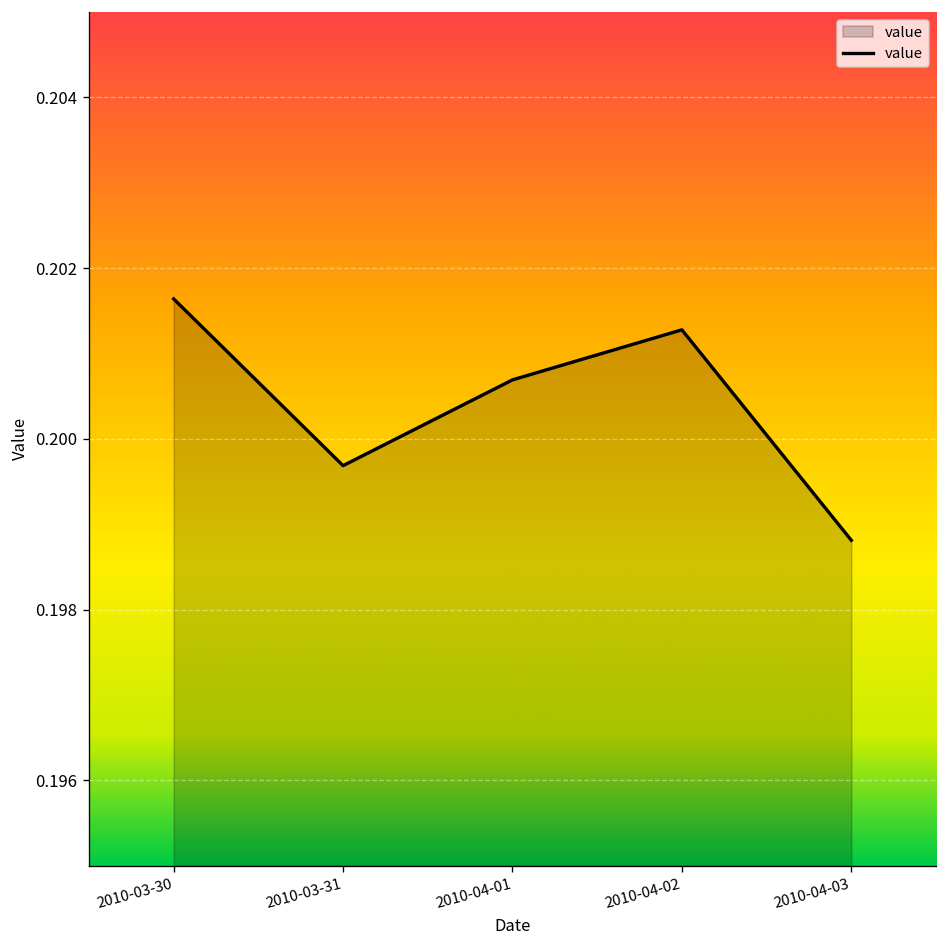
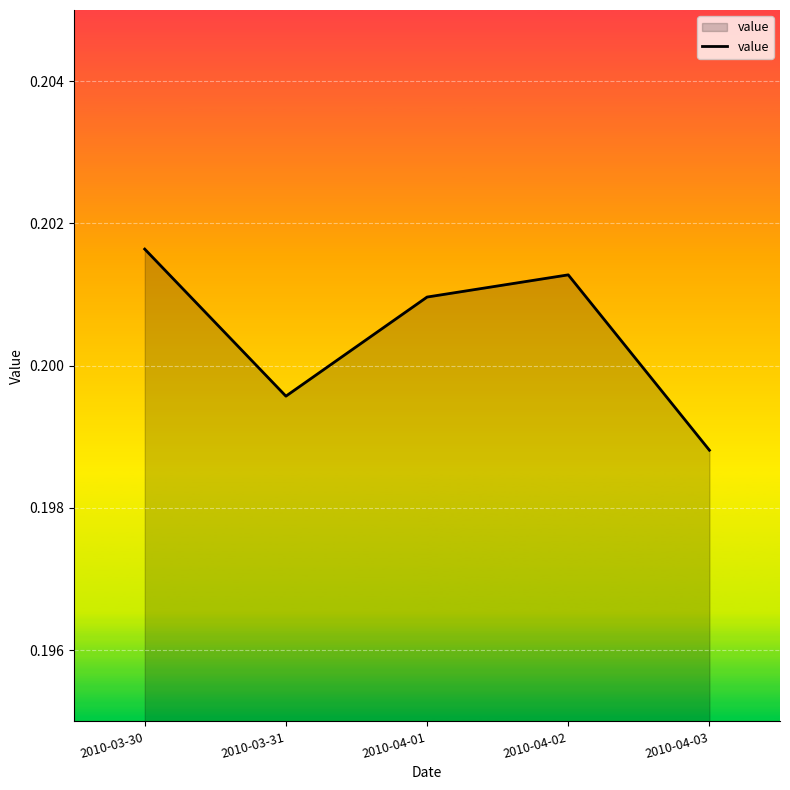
  {
    "2010-03-30": 0.2016,
-   "2010-03-31": 0.1997,
-   "2010-04-01": 0.2007,
+   "2010-03-31": 0.1996,
+   "2010-04-01": 0.2010,
    "2010-04-02": 0.2013,
    "2010-04-03": 0.1988
  }
